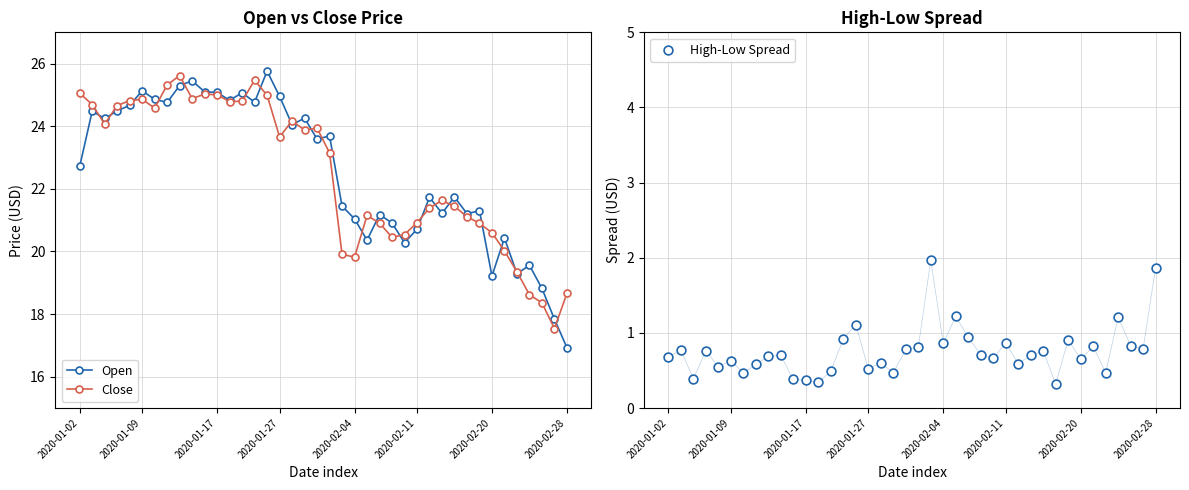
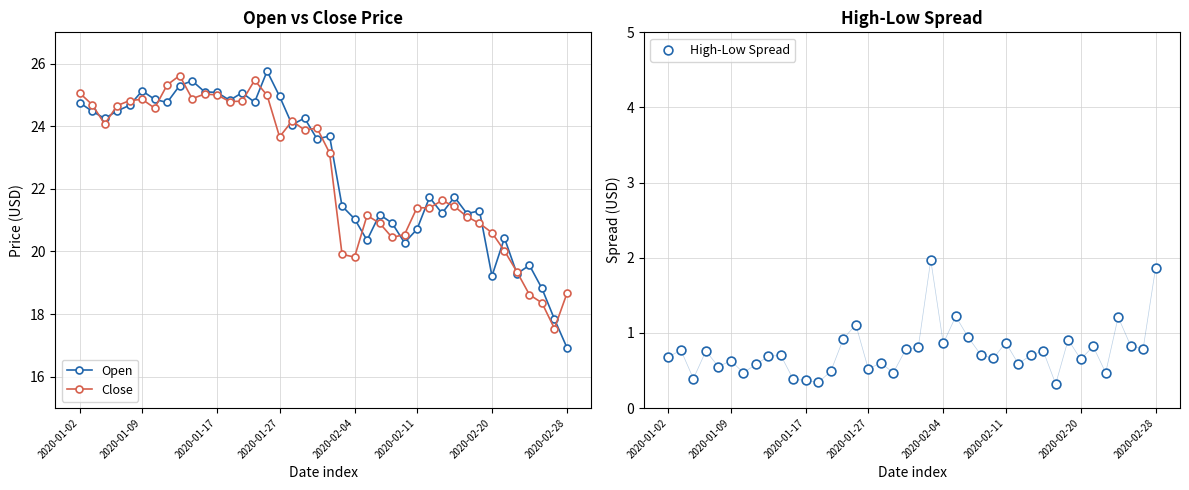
  {
    "Open vs Close Price": {
      "Open": {
-       "2020-01-02": 22.7,
+       "2020-01-02": 24.8,
        "2020-01-09": 25.1,
        "2020-01-27": 25.0,
        "2020-02-04": 21.0,
        "2020-02-11": 20.7,
        "2020-02-20": 19.2,
        "2020-02-28": 16.9
      },
      "Close": {
        "2020-01-02": 25.1,
        "2020-01-09": 24.9,
        "2020-01-27": 23.7,
        "2020-02-04": 19.8,
-       "2020-02-11": 20.9,
+       "2020-02-11": 21.4,
        "2020-02-20": 20.6,
        "2020-02-28": 18.7
      }
    },
    "High-Low Spread": {
      "2020-01-02": 0.7,
      "2020-01-09": 0.6,
      "2020-01-17": 0.4,
      "2020-01-27": 0.5,
      "2020-02-04": 0.9,
      "2020-02-11": 0.9,
      "2020-02-20": 0.6,
      "2020-02-28": 1.9
    }
  }
